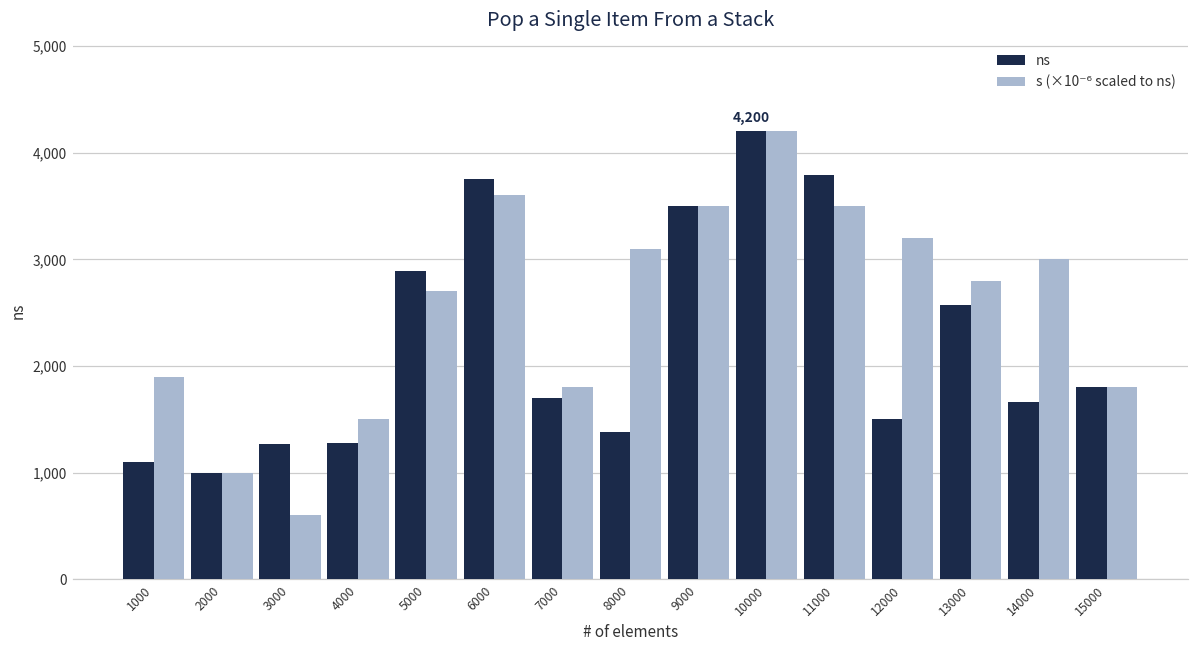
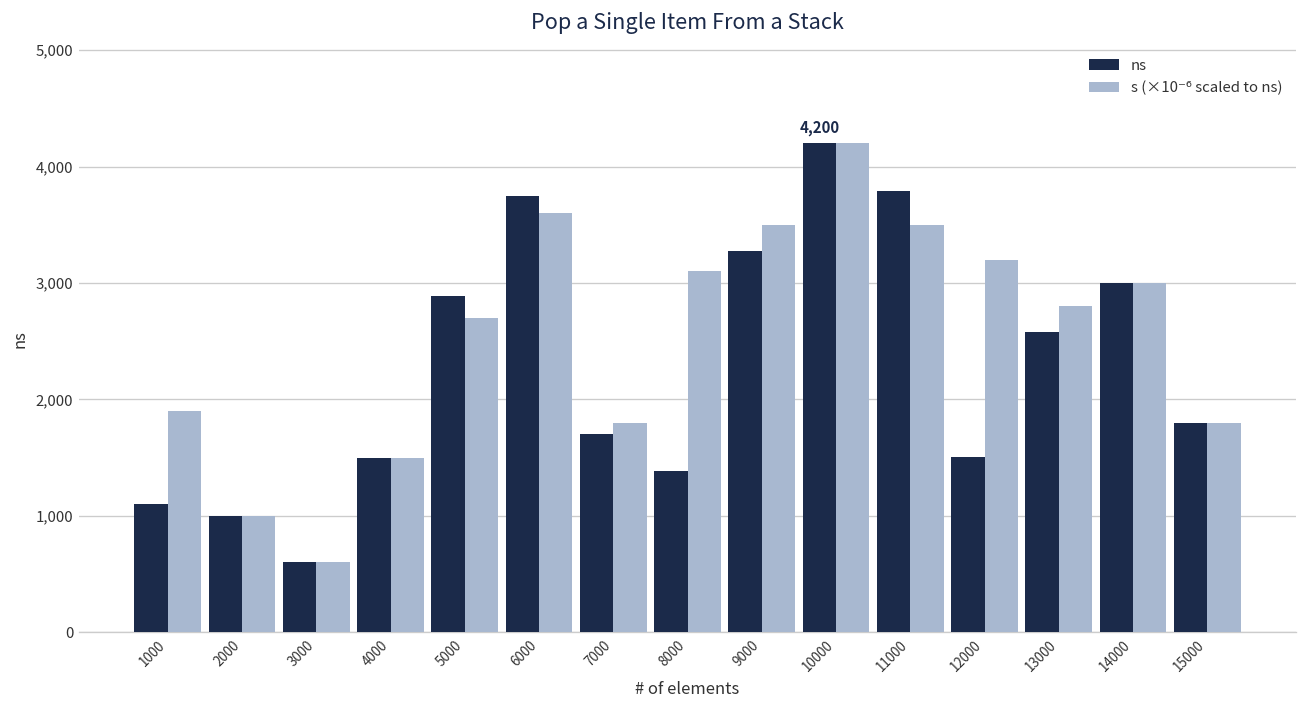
  {
    "ns": {
      "1000": "1,100",
      "2000": "1,000",
-     "3000": "1,300",
-     "4000": "1,300",
+     "3000": "600",
+     "4000": "1,500",
      "5000": "2,900",
      "6000": "3,800",
      "7000": "1,700",
      "8000": "1,400",
-     "9000": "3,500",
+     "9000": "3,300",
      "11000": "3,800",
      "12000": "1,500",
      "13000": "2,600",
-     "14000": "1,700",
+     "14000": "3,000",
      "15000": "1,800"
    },
    "s (×10⁻⁶ scaled to ns)": {
      "1000": "1,900",
      "2000": "1,000",
      "3000": "600",
      "4000": "1,500",
      "5000": "2,700",
      "6000": "3,600",
      "7000": "1,800",
      "8000": "3,100",
      "9000": "3,500",
      "11000": "3,500",
      "12000": "3,200",
      "13000": "2,800",
      "14000": "3,000",
      "15000": "1,800"
    }
  }
